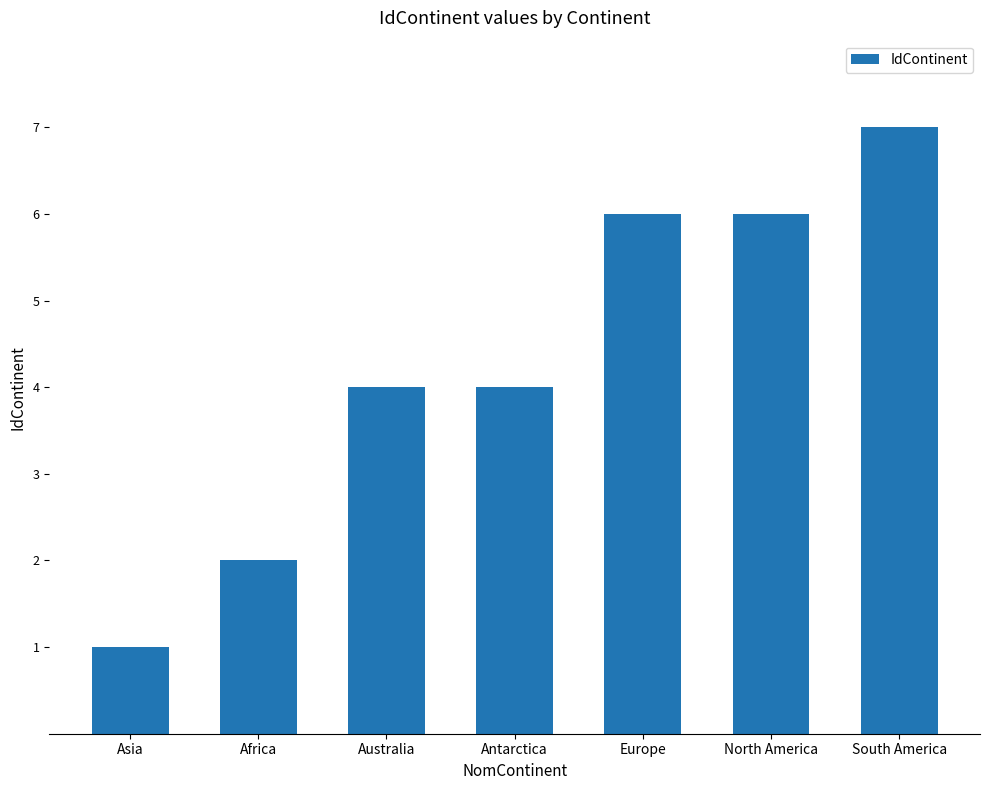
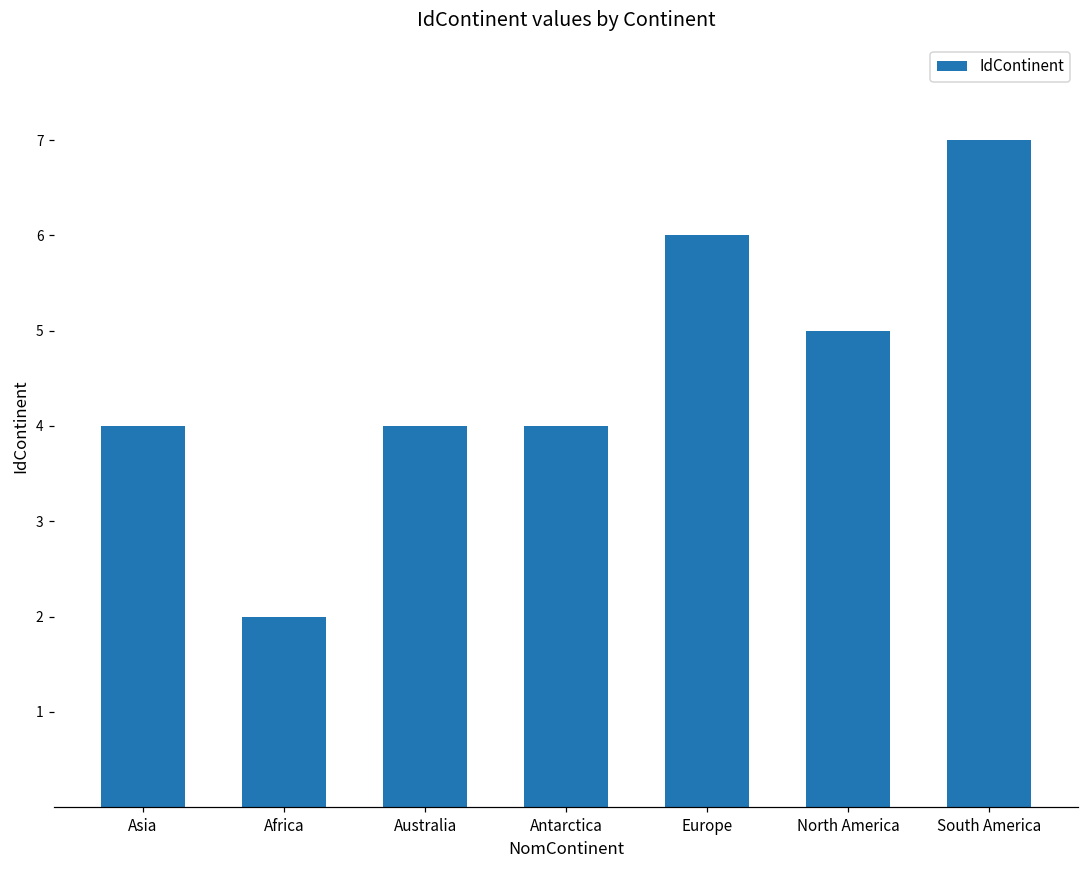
  {
-   "Asia": 1,
+   "Asia": 4,
    "Africa": 2,
    "Australia": 4,
    "Antarctica": 4,
    "Europe": 6,
-   "North America": 6,
+   "North America": 5,
    "South America": 7
  }
